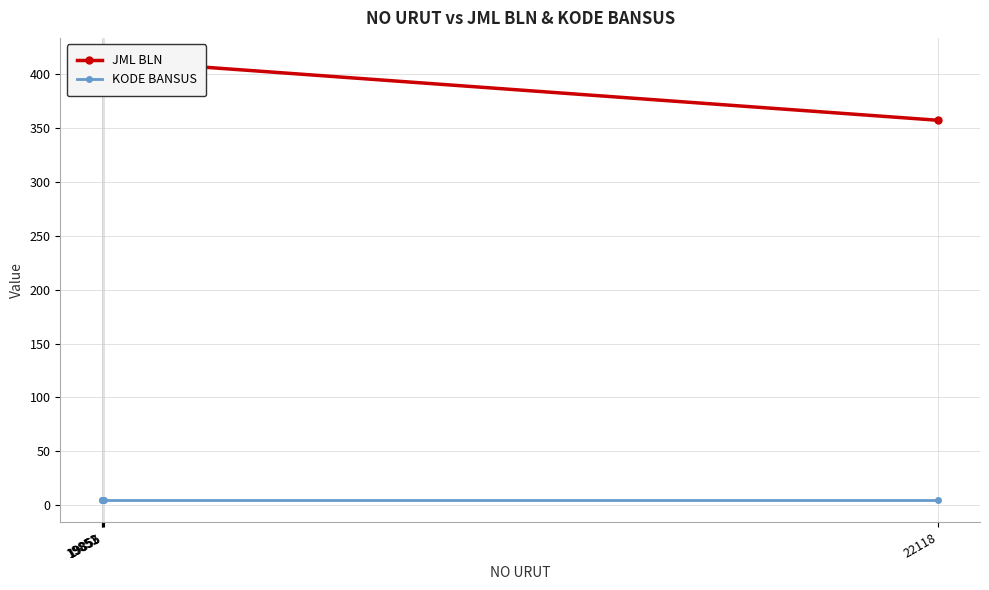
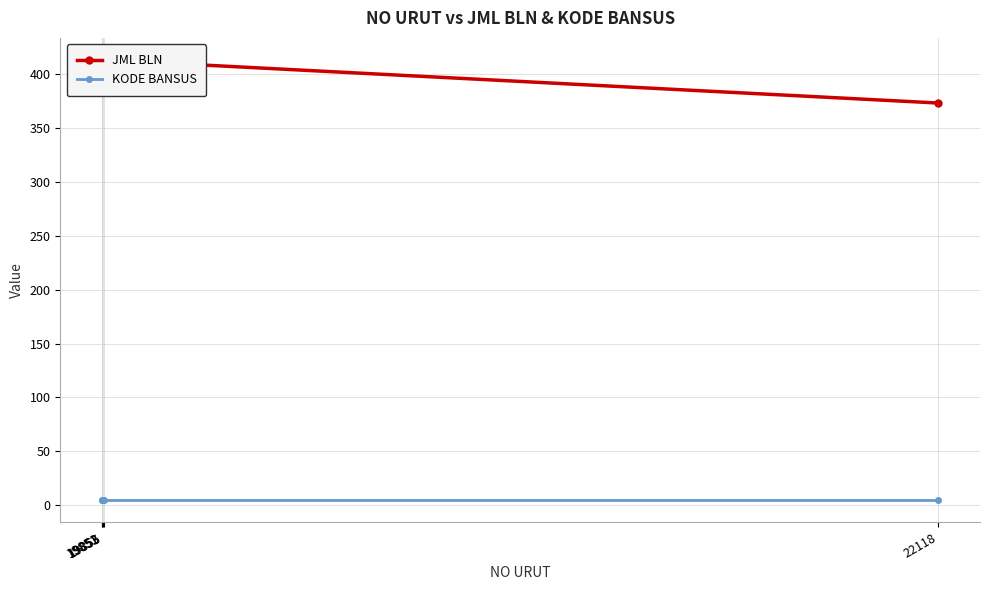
  {
    "JML BLN": {
-     "22118": 357
+     "22118": 373
    },
    "KODE BANSUS": {
      "19851": 5,
      "19852": 5,
      "19853": 5,
      "19855": 5,
      "22118": 5
    }
  }
